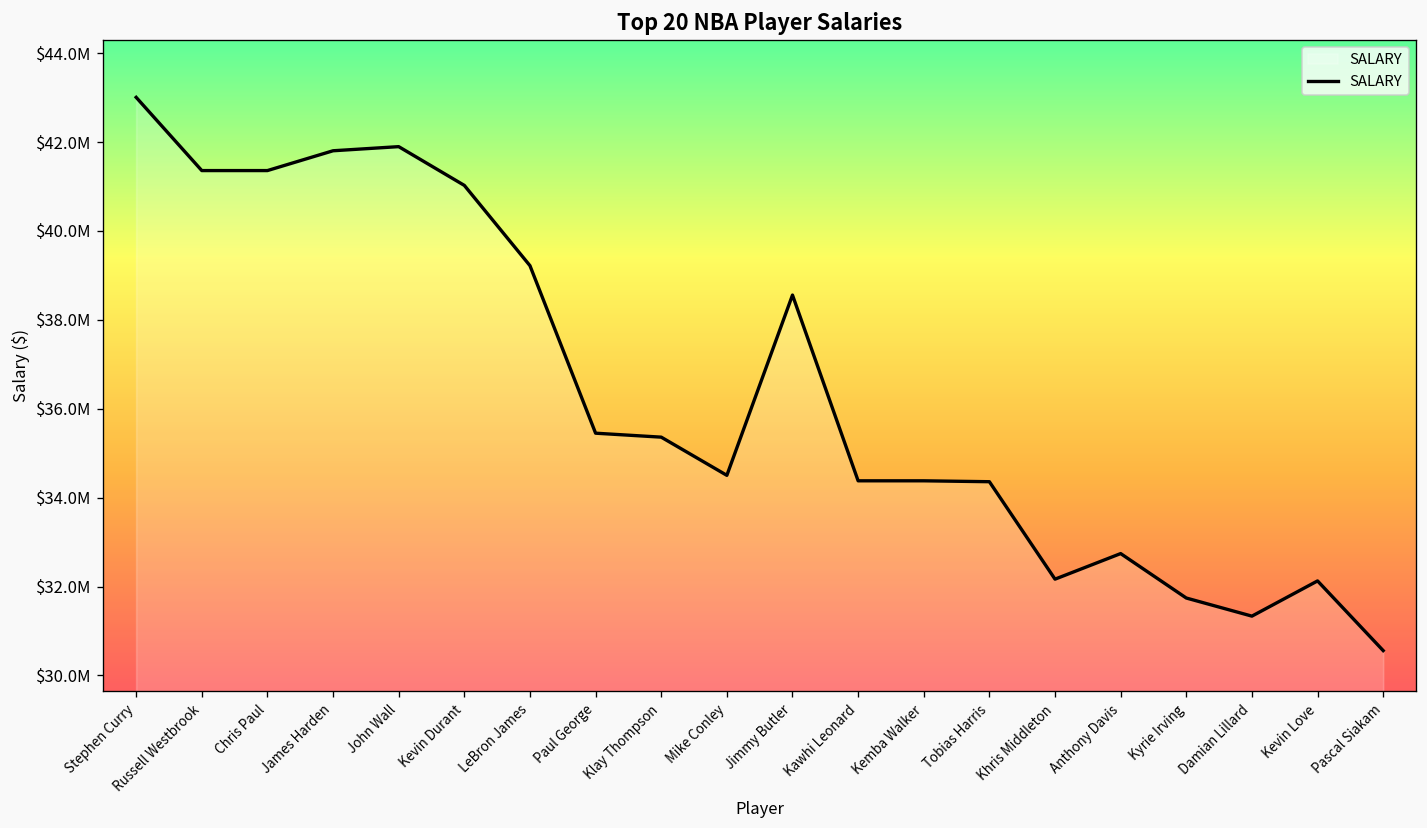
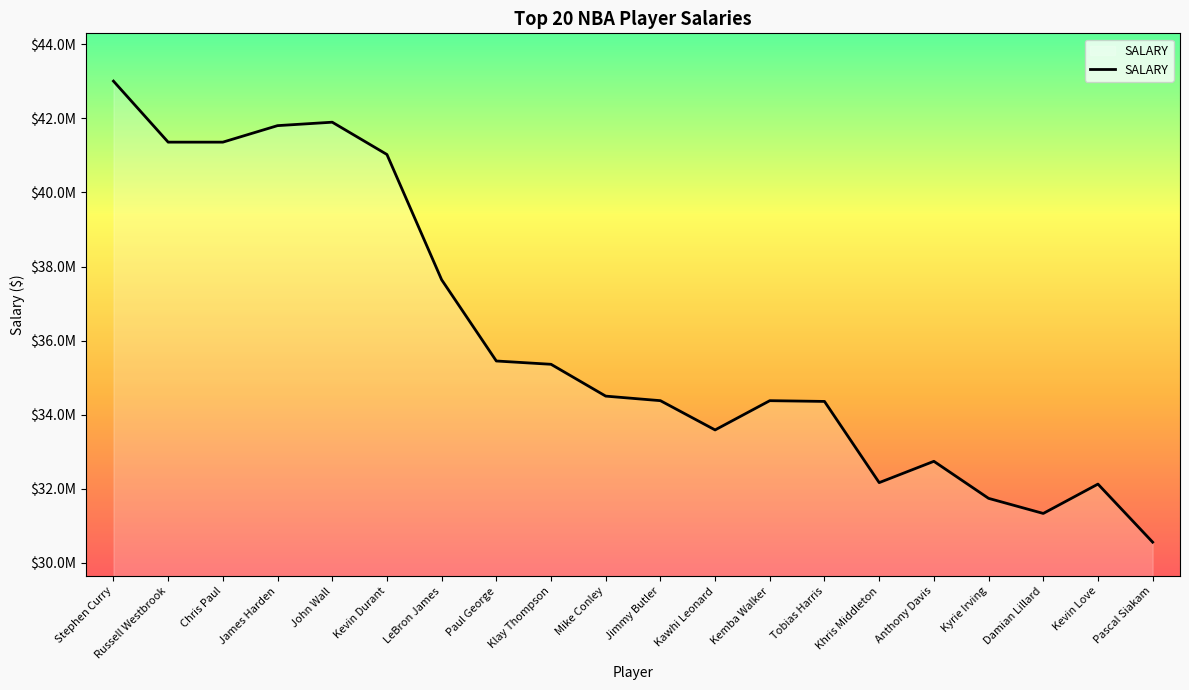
  {
    "Stephen Curry": "$43000000",
    "Russell Westbrook": "$41400000",
    "Chris Paul": "$41400000",
    "James Harden": "$41800000",
    "John Wall": "$41900000",
    "Kevin Durant": "$41000000",
-   "LeBron James": "$39200000",
+   "LeBron James": "$37600000",
    "Paul George": "$35500000",
    "Klay Thompson": "$35400000",
    "Mike Conley": "$34500000",
-   "Jimmy Butler": "$38600000",
-   "Kawhi Leonard": "$34400000",
+   "Jimmy Butler": "$34400000",
+   "Kawhi Leonard": "$33600000",
    "Kemba Walker": "$34400000",
    "Tobias Harris": "$34400000",
    "Khris Middleton": "$32200000",
    "Anthony Davis": "$32700000",
    "Kyrie Irving": "$31700000",
    "Damian Lillard": "$31300000",
    "Kevin Love": "$32100000",
    "Pascal Siakam": "$30600000"
  }
